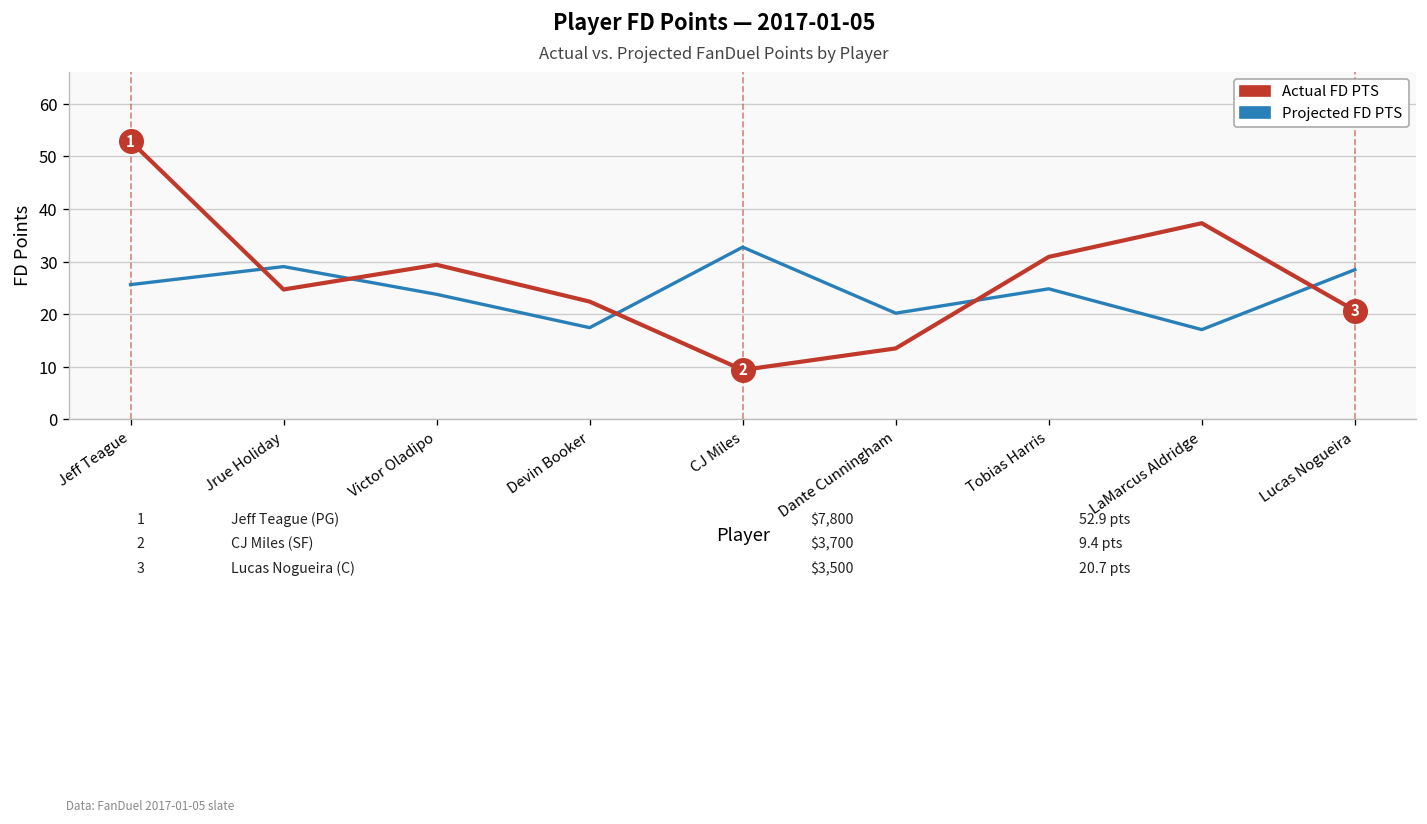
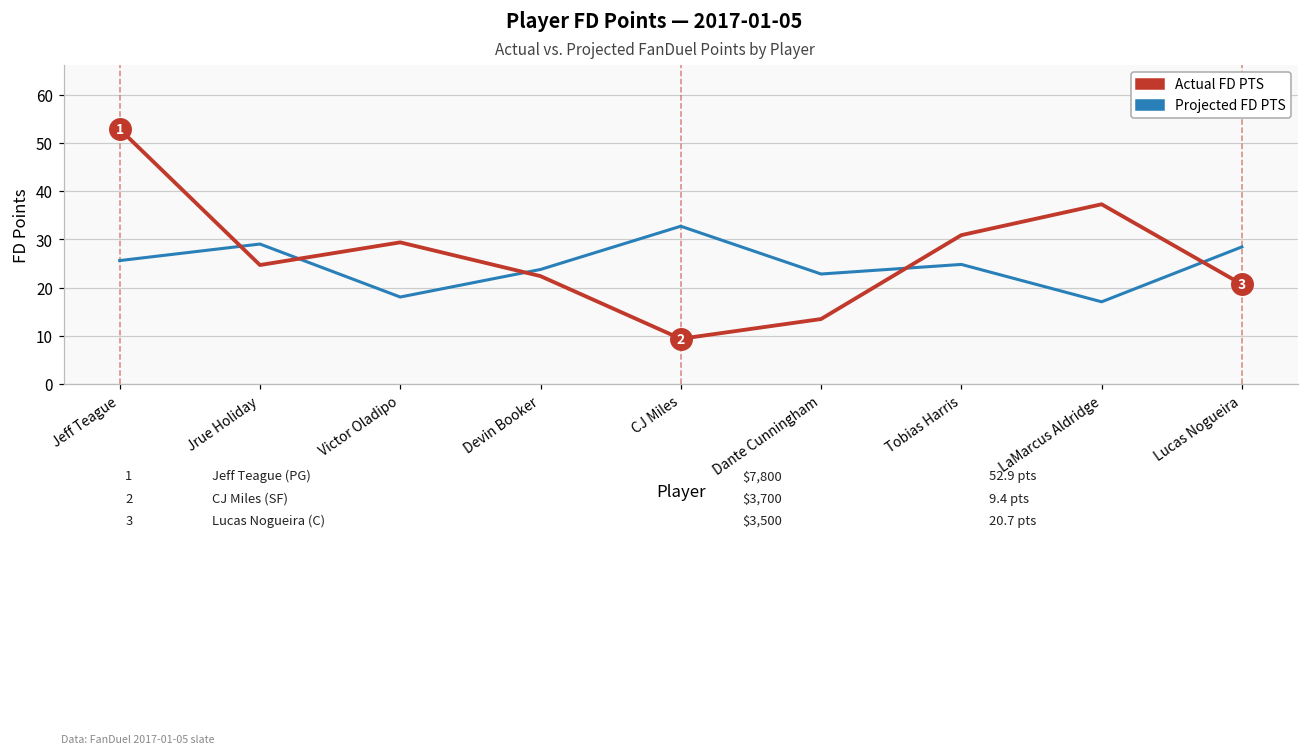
  {
    "Projected FD PTS": {
      "Jeff Teague": 26,
      "Jrue Holiday": 29,
-     "Victor Oladipo": 24,
-     "Devin Booker": 17,
+     "Victor Oladipo": 18,
+     "Devin Booker": 24,
      "CJ Miles": 33,
-     "Dante Cunningham": 20,
+     "Dante Cunningham": 23,
      "Tobias Harris": 25,
      "LaMarcus Aldridge": 17,
      "Lucas Nogueira": 28
    }
  }
